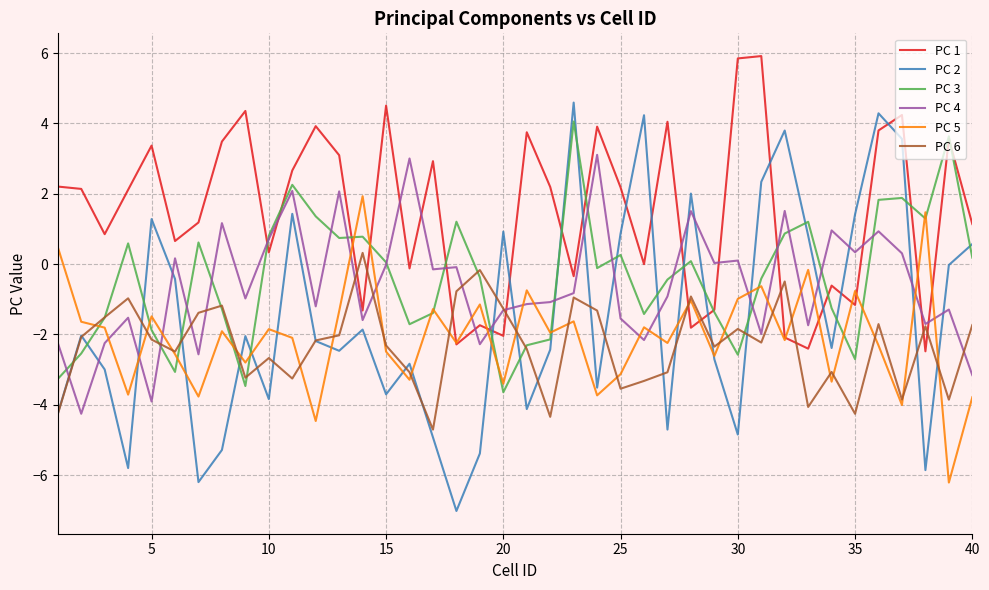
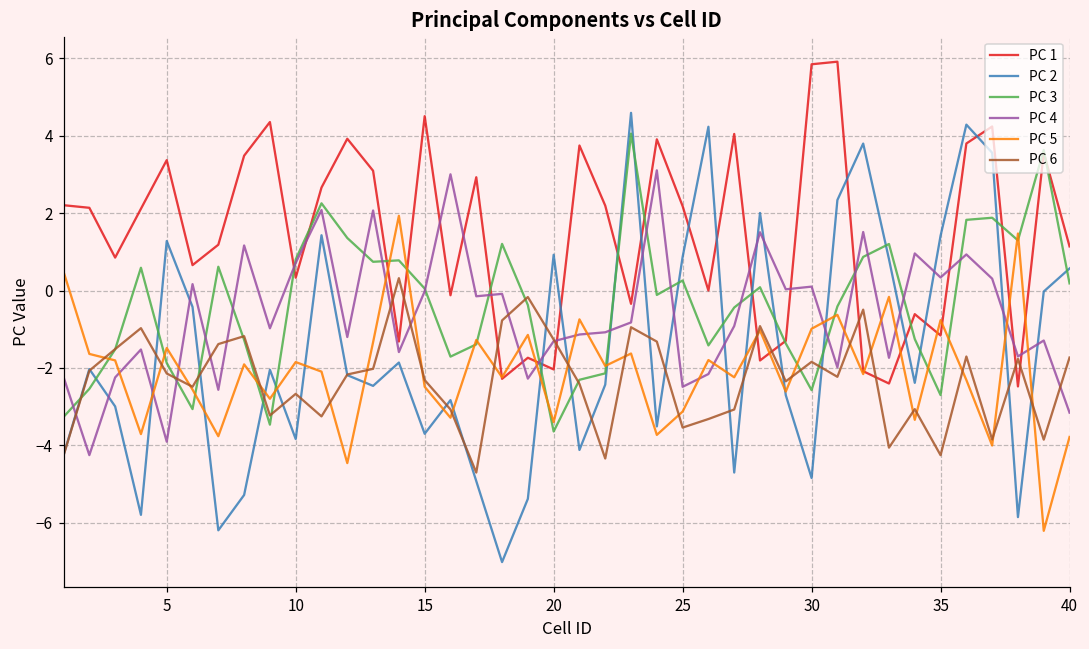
  {
    "PC 1": {
      "5": 3.4,
      "10": 0.3,
      "15": 4.5,
      "20": -2.0,
      "25": 2.2,
      "30": 5.9,
      "35": -1.2,
      "40": 1.1
    },
    "PC 2": {
      "5": 1.3,
      "10": -3.8,
      "15": -3.7,
      "20": 0.9,
      "25": 0.9,
      "30": -4.8,
      "35": 1.4,
      "40": 0.6
    },
    "PC 3": {
      "5": -1.9,
      "10": 0.8,
      "20": -3.6,
      "25": 0.3,
      "30": -2.6,
      "35": -2.7,
      "40": 0.2
    },
    "PC 4": {
      "5": -3.9,
      "10": 0.7,
-     "25": -1.5,
+     "25": -2.5,
      "30": 0.1,
      "35": 0.3,
      "40": -3.2
    },
    "PC 5": {
      "5": -1.5,
      "10": -1.8,
      "15": -2.5,
      "20": -3.4,
      "25": -3.1,
      "30": -1.0,
      "35": -0.8,
      "40": -3.8
    },
    "PC 6": {
      "5": -2.1,
      "10": -2.7,
      "15": -2.3,
      "25": -3.5,
      "30": -1.8,
      "35": -4.3,
      "40": -1.7
    }
  }
